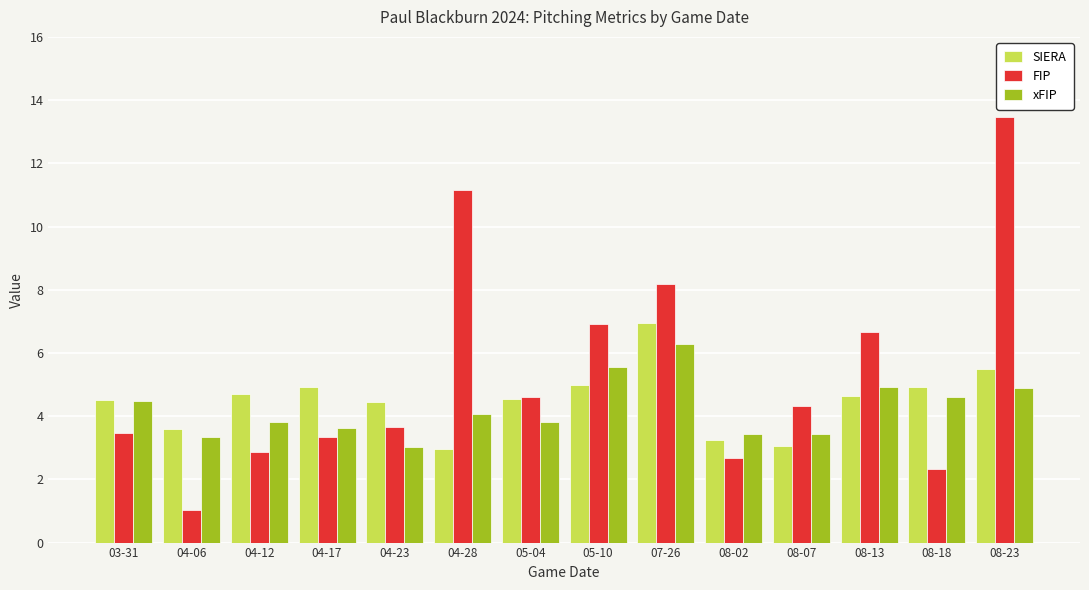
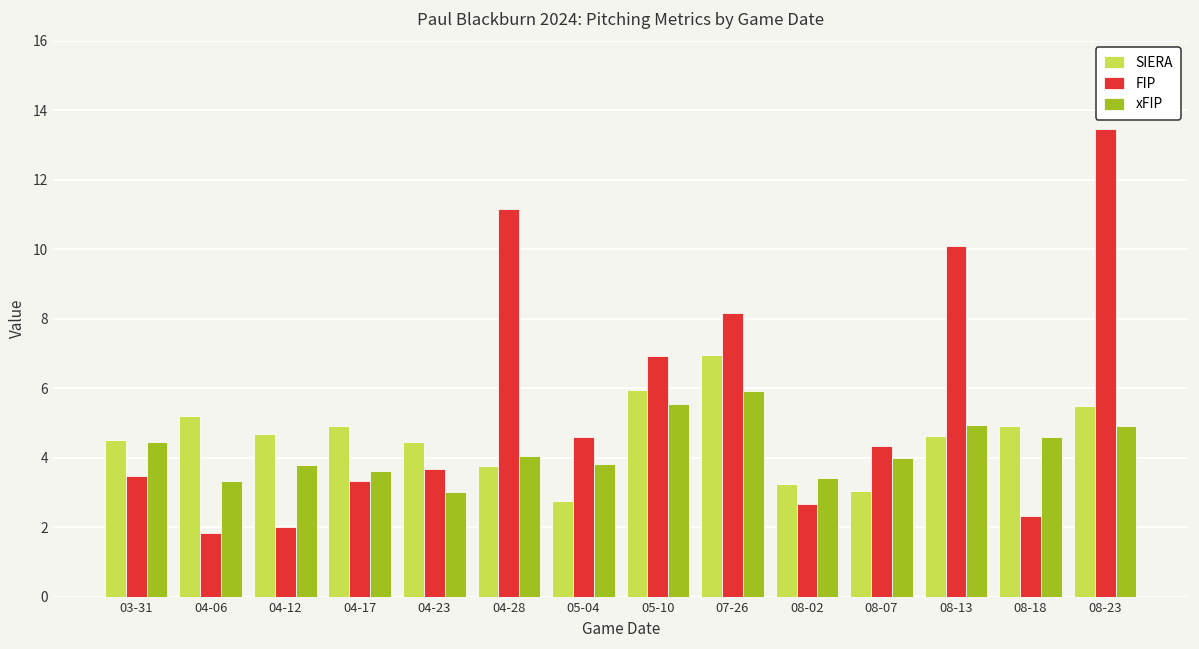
  {
    "SIERA": {
      "03-31": 4.5,
-     "04-06": 3.6,
+     "04-06": 5.2,
      "04-12": 4.7,
      "04-17": 4.9,
      "04-23": 4.4,
-     "04-28": 3.0,
-     "05-04": 4.5,
-     "05-10": 5.0,
+     "04-28": 3.8,
+     "05-04": 2.7,
+     "05-10": 5.9,
      "07-26": 7.0,
      "08-02": 3.2,
      "08-07": 3.1,
      "08-13": 4.6,
      "08-18": 4.9,
      "08-23": 5.5
    },
    "FIP": {
      "03-31": 3.5,
-     "04-06": 1.0,
-     "04-12": 2.9,
+     "04-06": 1.8,
+     "04-12": 2.0,
      "04-17": 3.3,
      "04-23": 3.7,
      "04-28": 11.2,
      "05-04": 4.6,
      "05-10": 6.9,
      "07-26": 8.2,
      "08-02": 2.7,
      "08-07": 4.3,
-     "08-13": 6.7,
+     "08-13": 10.1,
      "08-18": 2.3,
      "08-23": 13.5
    },
    "xFIP": {
      "03-31": 4.5,
      "04-06": 3.3,
      "04-12": 3.8,
      "04-17": 3.6,
      "04-23": 3.0,
      "04-28": 4.1,
      "05-04": 3.8,
      "05-10": 5.6,
-     "07-26": 6.3,
+     "07-26": 5.9,
      "08-02": 3.4,
-     "08-07": 3.4,
+     "08-07": 4.0,
      "08-13": 4.9,
      "08-18": 4.6,
      "08-23": 4.9
    }
  }
